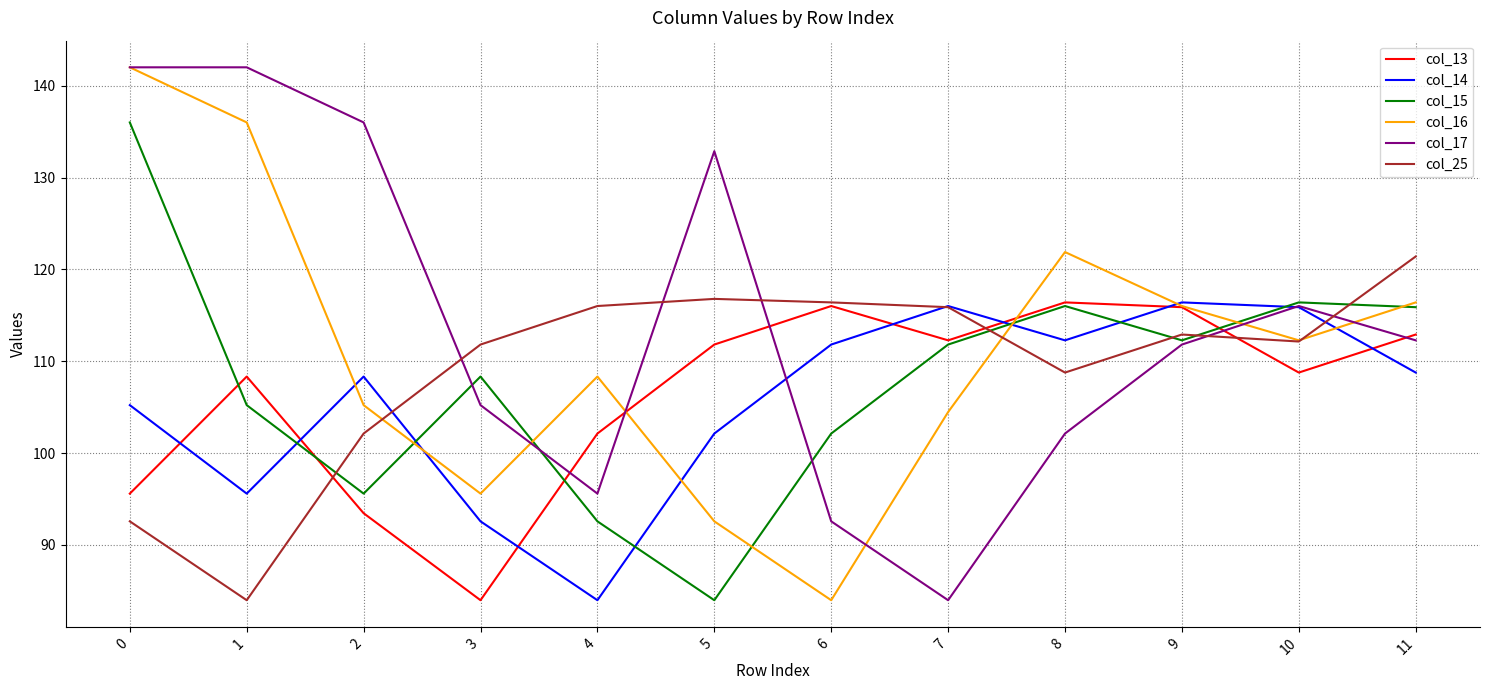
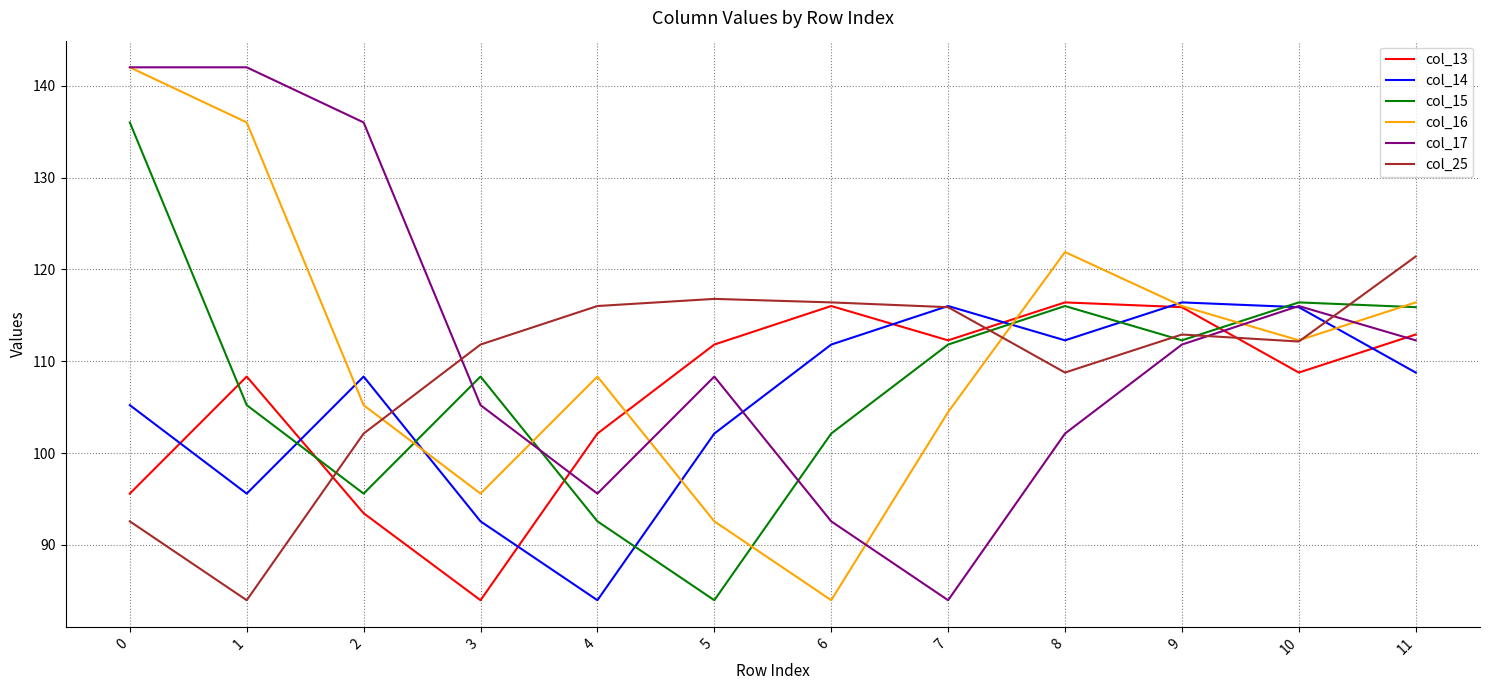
  {
    "col_13": {
      "0": 96,
      "1": 108,
      "2": 93,
      "3": 84,
      "4": 102,
      "5": 112,
      "6": 116,
      "7": 112,
      "8": 116,
      "10": 109,
      "11": 113
    },
    "col_14": {
      "0": 105,
      "1": 96,
      "2": 108,
      "3": 93,
      "4": 84,
      "5": 102,
      "6": 112,
      "8": 112,
      "9": 116,
      "11": 109
    },
    "col_15": {
      "0": 136,
      "1": 105,
      "2": 96,
      "3": 108,
      "4": 93,
      "5": 84,
      "6": 102,
      "7": 112,
      "8": 116,
      "9": 112,
      "10": 116,
      "11": 116
    },
    "col_16": {
      "1": 136,
      "2": 105,
      "3": 96,
      "4": 108,
      "5": 93,
      "6": 84,
      "7": 104,
      "8": 122,
      "11": 116
    },
    "col_17": {
      "1": 142,
      "2": 136,
      "3": 105,
      "4": 96,
-     "5": 133,
+     "5": 108,
      "6": 93,
      "7": 84,
      "8": 102,
      "9": 112,
      "11": 112
    },
    "col_25": {
      "0": 93,
      "1": 84,
      "2": 102,
      "3": 112,
      "4": 116,
      "5": 117,
      "6": 116,
      "8": 109,
      "9": 113,
      "11": 121
    }
  }
